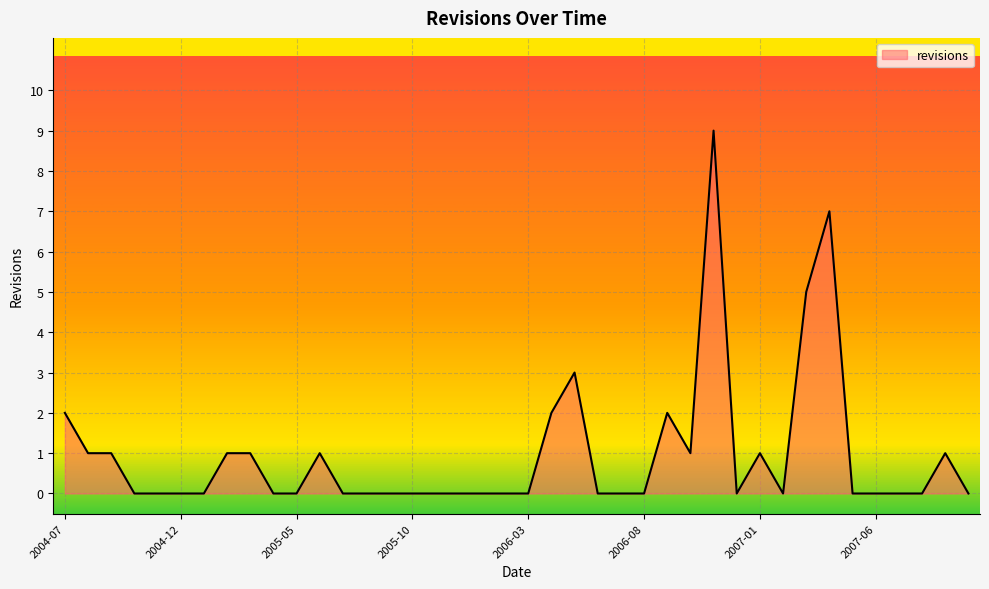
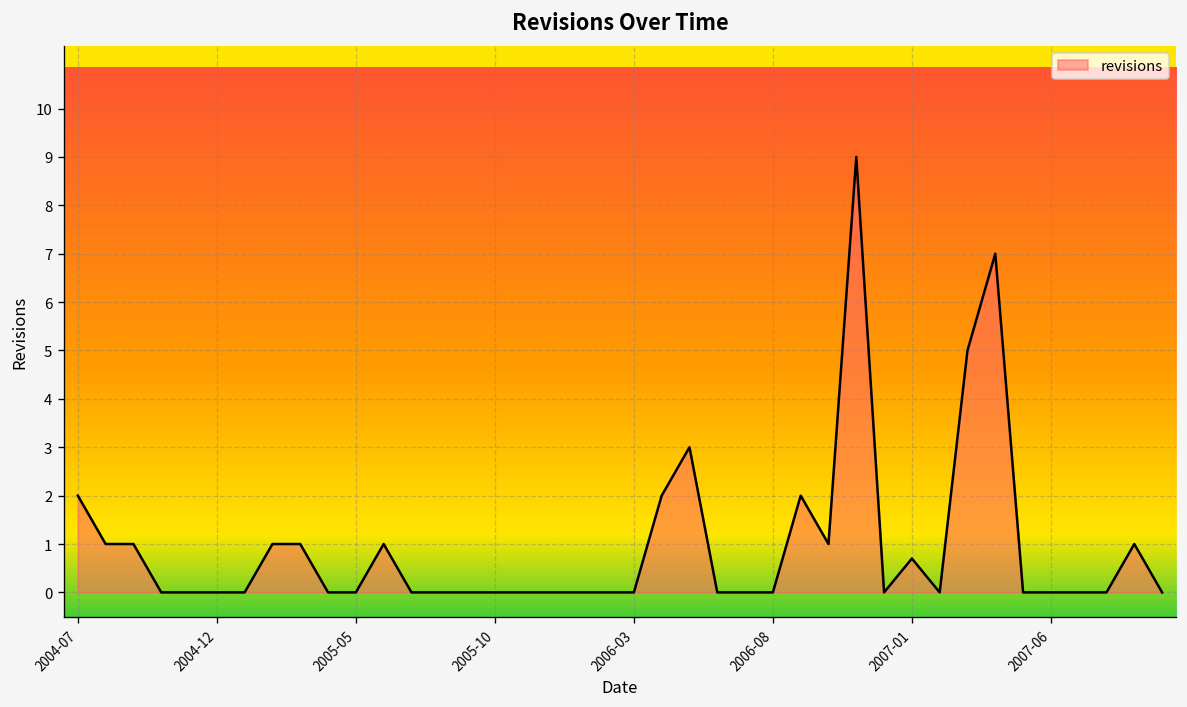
  {
    "2004-07": 2.0,
    "2004-12": 0.0,
    "2005-05": 0.0,
    "2005-10": 0.0,
    "2006-03": 0.0,
    "2006-08": 0.0,
-   "2007-01": 1.0,
+   "2007-01": 0.7,
    "2007-06": 0.0
  }
